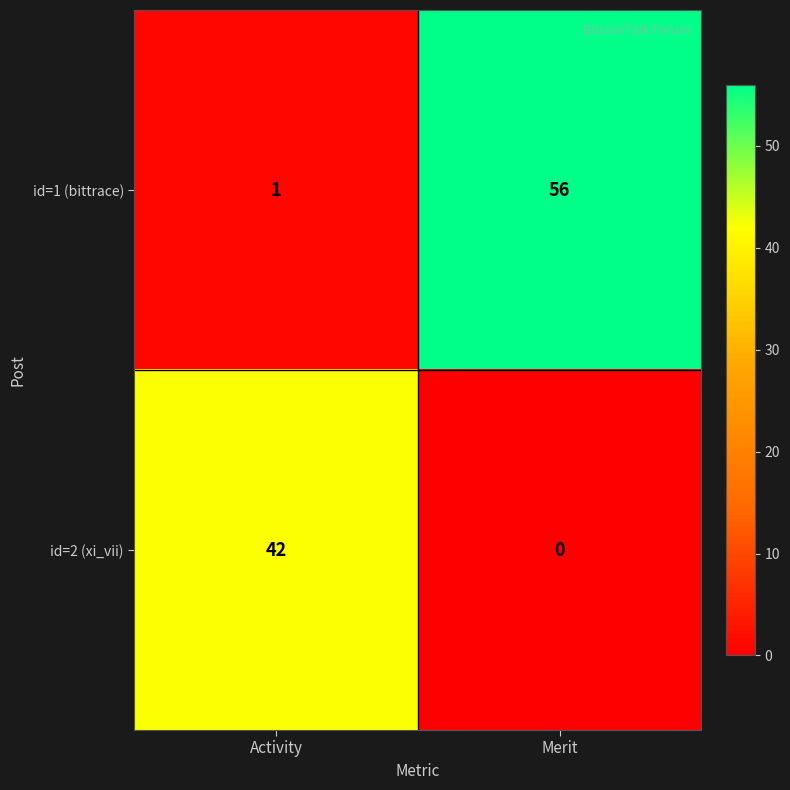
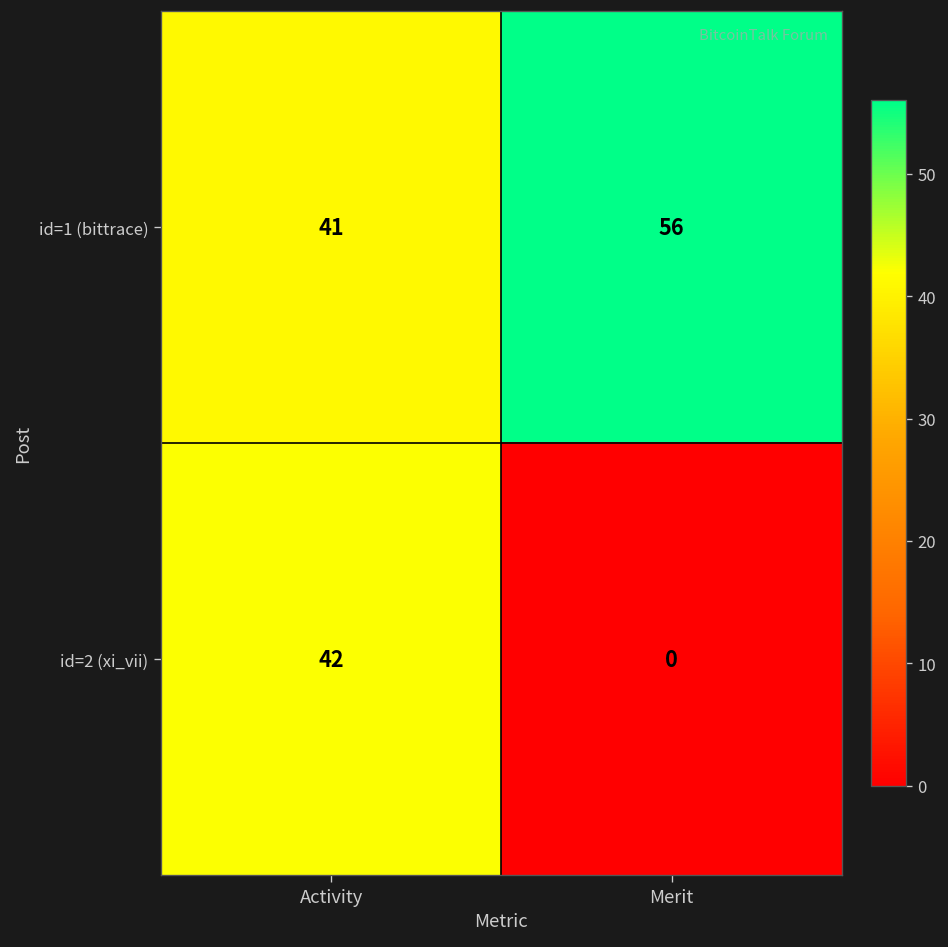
  {
    "id=1 (bittrace)": {
-     "Activity": 1
+     "Activity": 41
    },
    "id=2 (xi_vii)": {
      "Activity": 42,
      "Merit": 0
    }
  }
